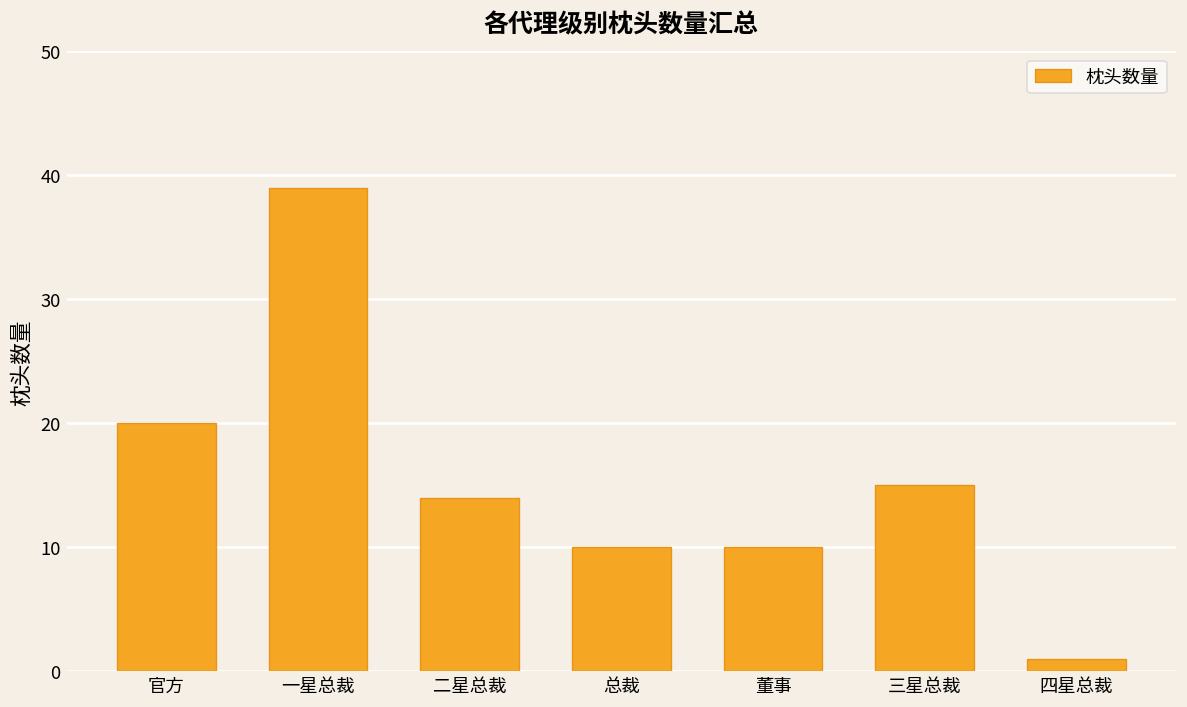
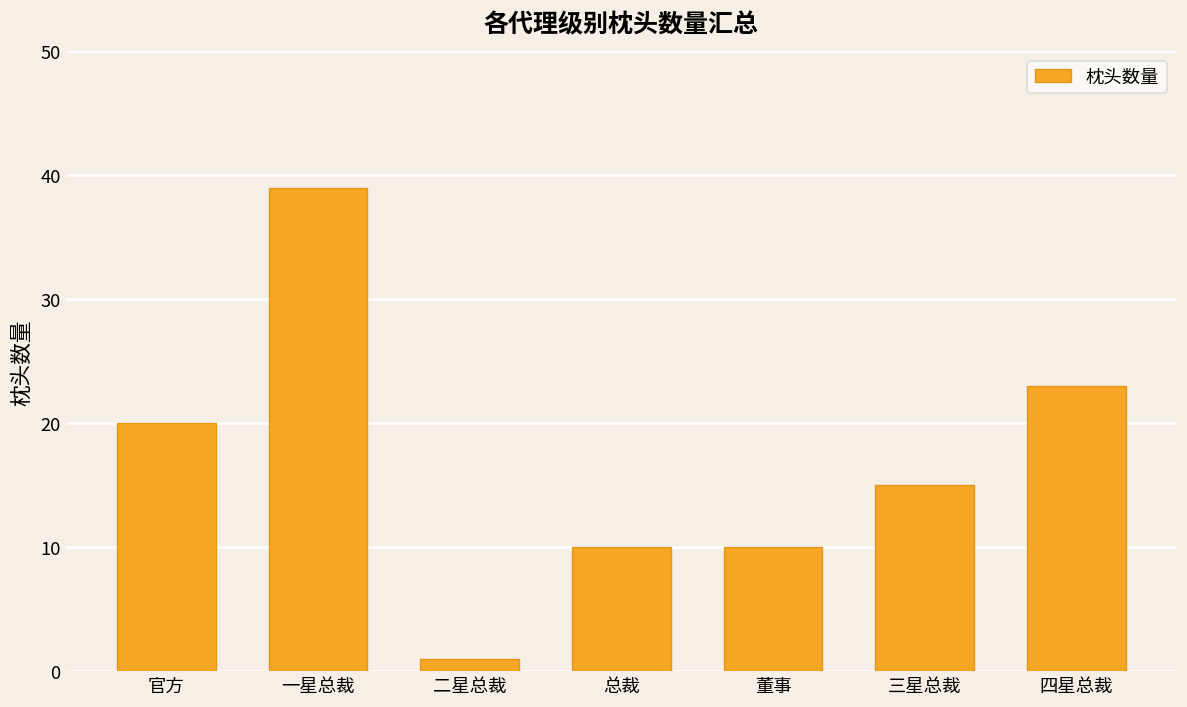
  {
    "官方": 20,
    "一星总裁": 39,
-   "二星总裁": 14,
+   "二星总裁": 1,
    "总裁": 10,
    "董事": 10,
    "三星总裁": 15,
-   "四星总裁": 1
+   "四星总裁": 23
  }
